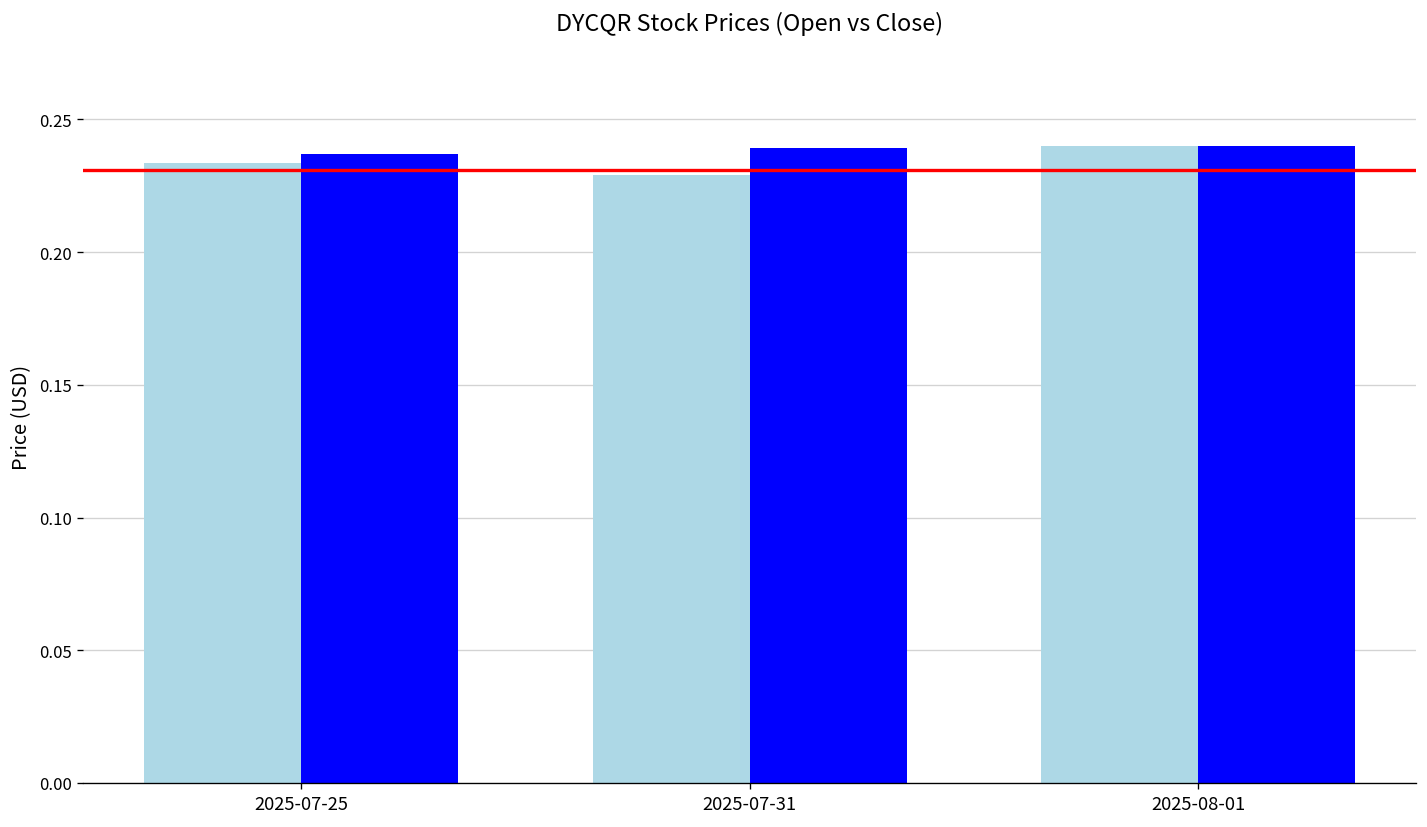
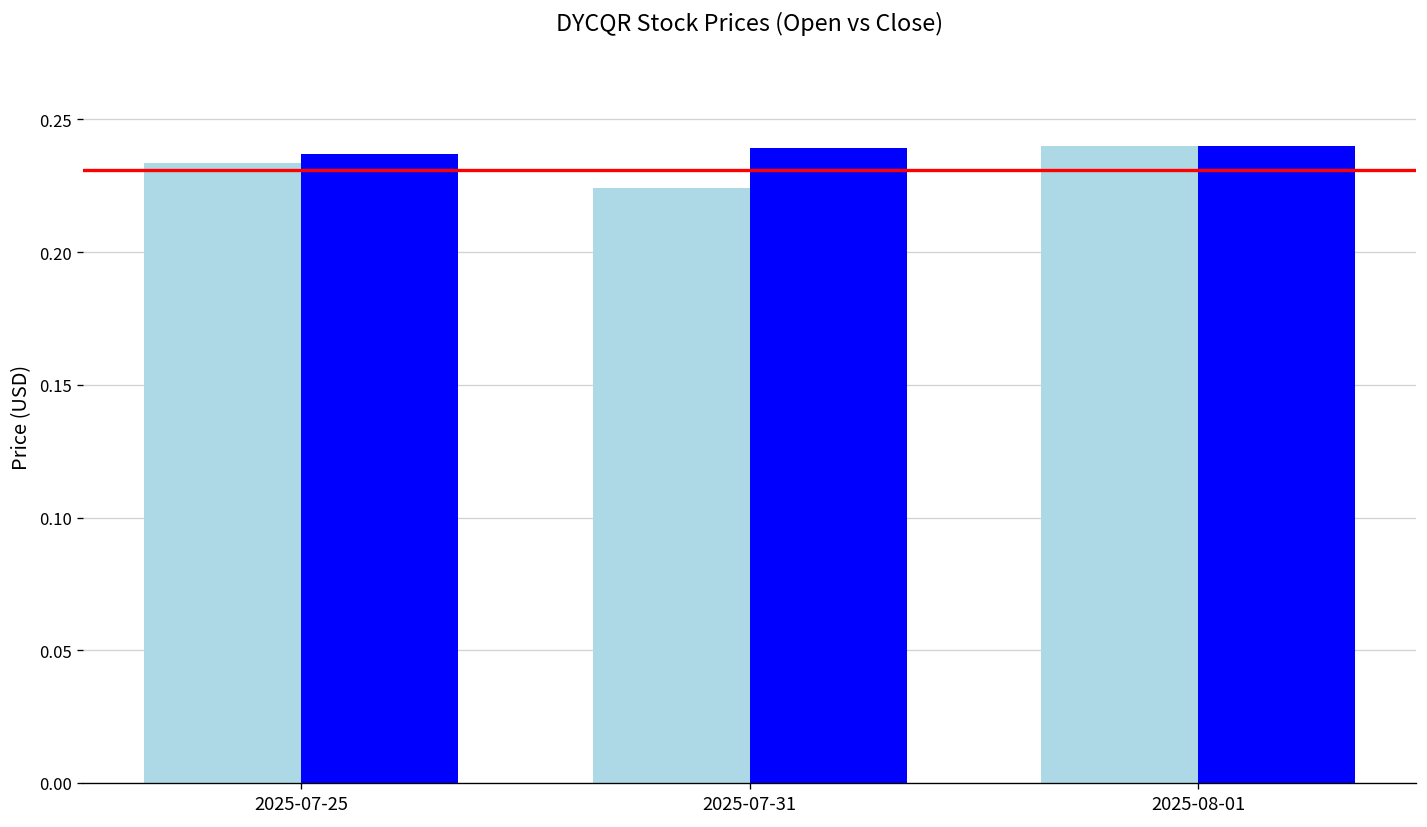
  {
    "Open": {
      "2025-07-25": 0.234,
-     "2025-07-31": 0.229,
+     "2025-07-31": 0.224,
      "2025-08-01": 0.240
    },
    "Close": {
      "2025-07-25": 0.237,
      "2025-07-31": 0.239,
      "2025-08-01": 0.240
    }
  }
